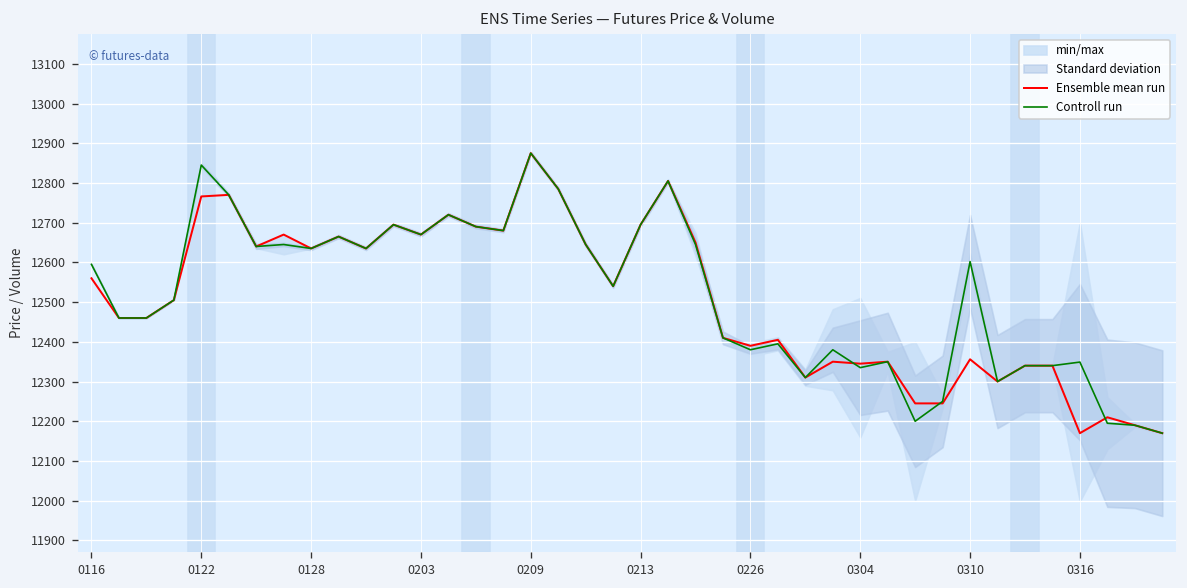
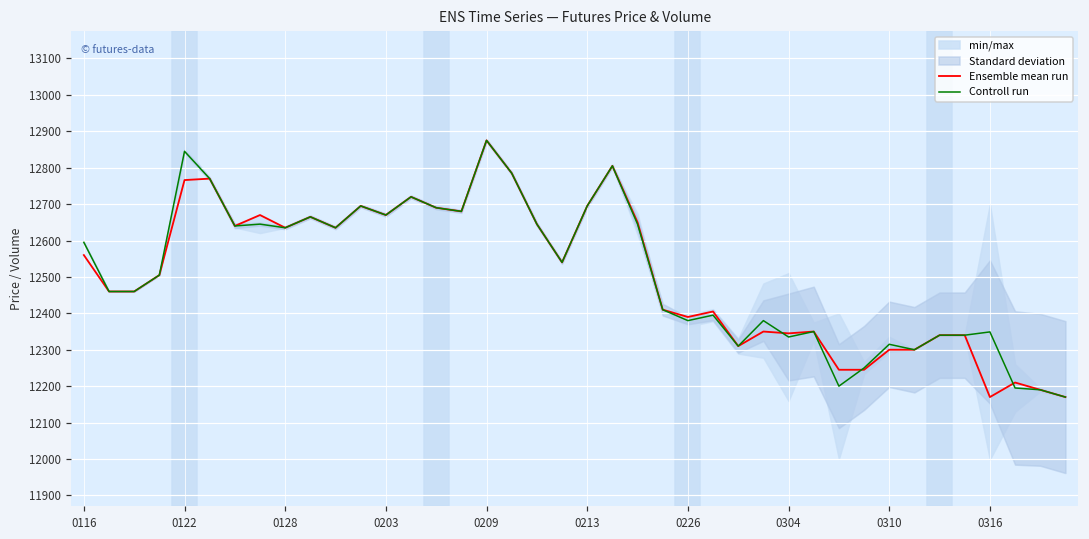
  {
    "Ensemble mean run": {
      "0116": 12560,
      "0122": 12770,
      "0304": 12350,
-     "0310": 12360,
+     "0310": 12300,
      "0316": 12170
    },
    "Controll run": {
      "0226": 12380,
      "0304": 12340,
-     "0310": 12600,
+     "0310": 12320,
      "0316": 12350
    }
  }
